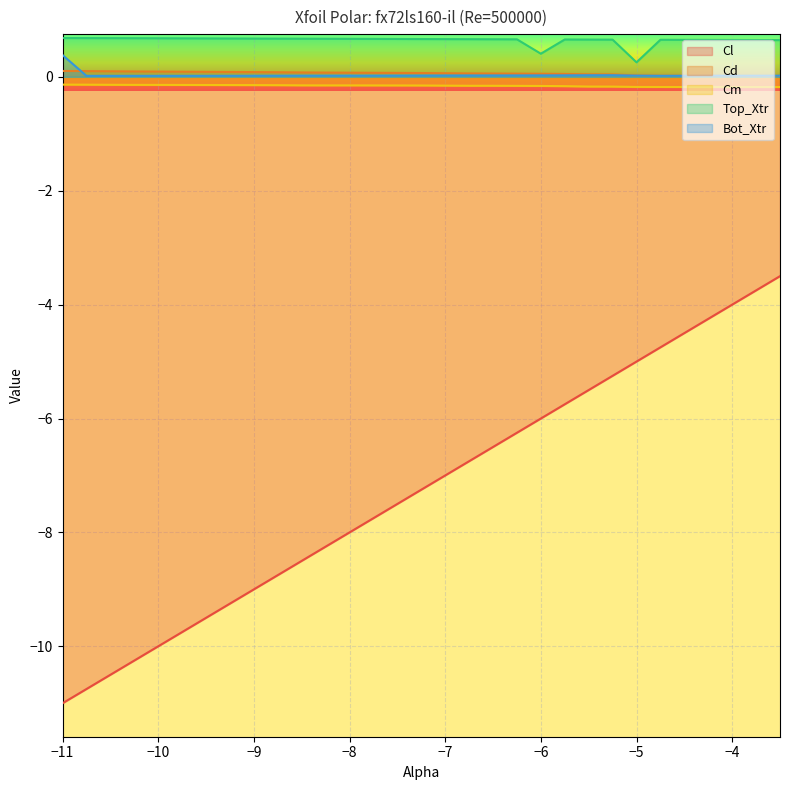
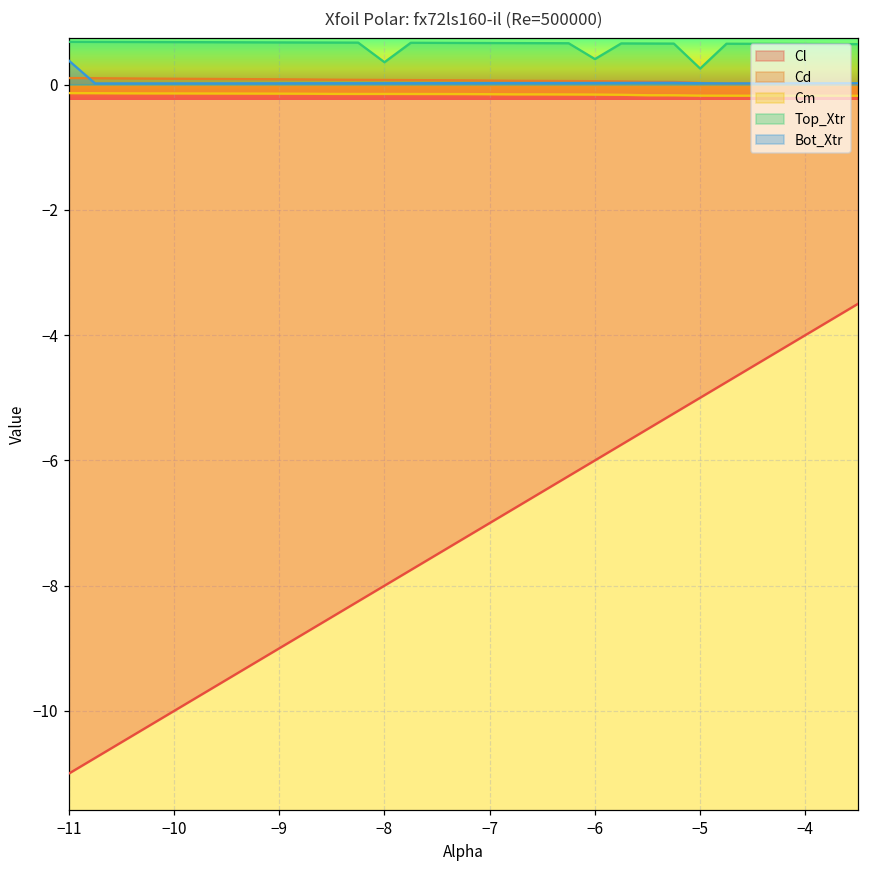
  {
    "Top_Xtr": {
      "−11": 0.7,
      "−10": 0.7,
      "−9": 0.7,
-     "−8": 0.7,
+     "−8": 0.4,
      "−6": 0.4,
      "−5": 0.3,
      "−4": 0.6
    },
    "Bot_Xtr": {
      "−11": 0.4
    }
  }
